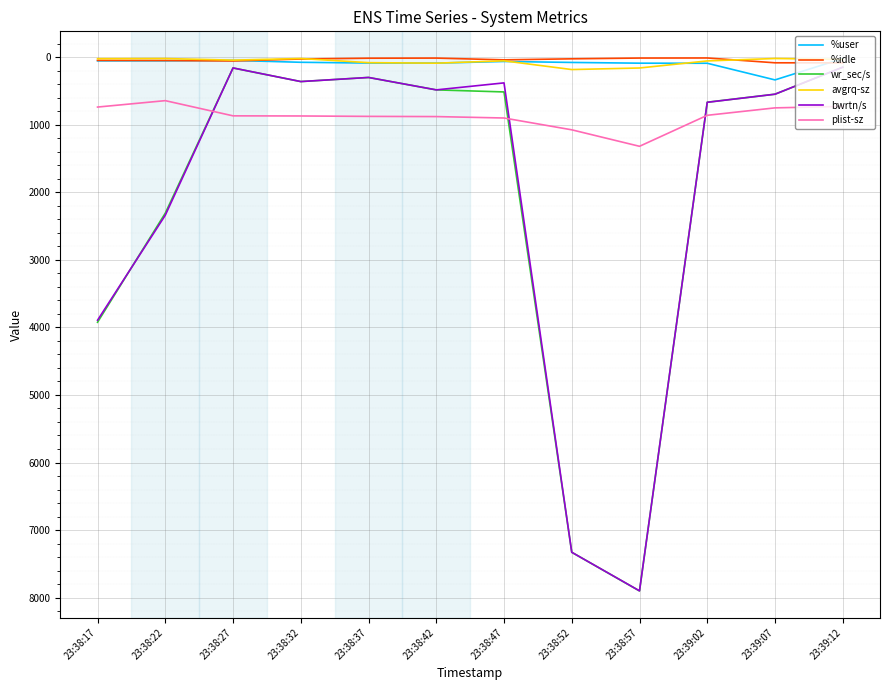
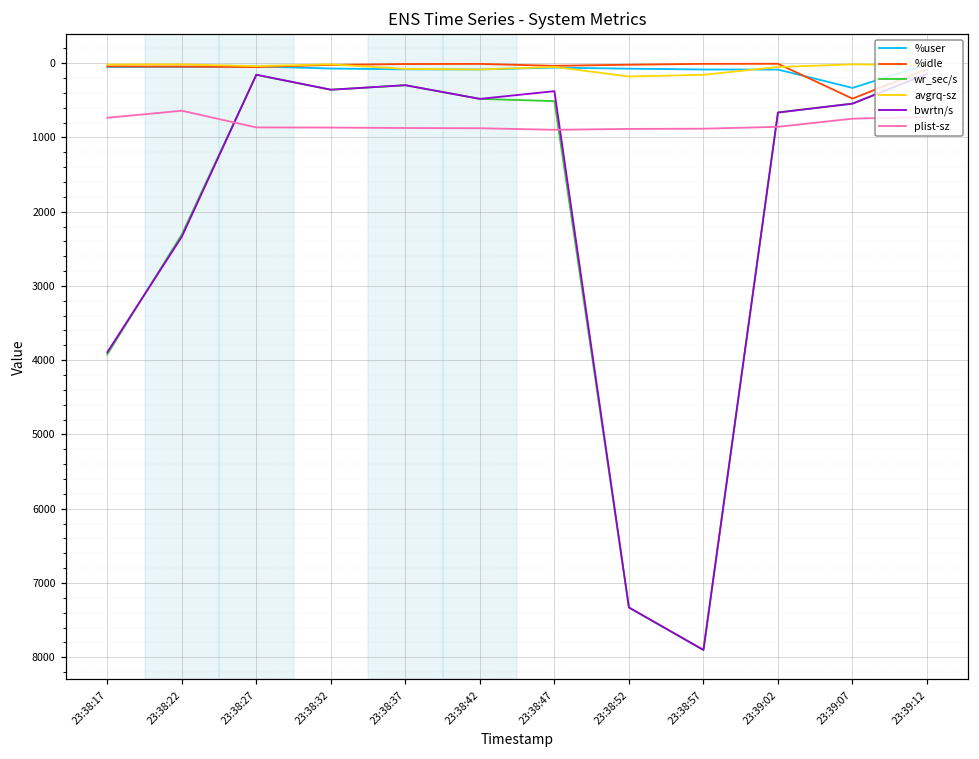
  {
    "%user": {
      "23:38:32": 100,
      "23:38:52": 100,
      "23:38:57": 100,
      "23:39:07": 300
    },
    "%idle": {
      "23:38:37": 0,
      "23:38:42": 0,
      "23:38:52": 0,
      "23:38:57": 0,
      "23:39:02": 0,
-     "23:39:07": 100
+     "23:39:07": 500
    },
    "wr_sec/s": {
      "23:38:47": 500
    },
    "avgrq-sz": {
      "23:38:52": 200,
      "23:38:57": 200,
      "23:39:07": 0
    },
    "bwrtn/s": {
      "23:38:47": 400
    },
    "plist-sz": {
      "23:38:17": 700,
      "23:38:22": 600,
      "23:38:27": 900,
      "23:38:32": 900,
      "23:38:37": 900,
      "23:38:42": 900,
      "23:38:47": 900,
-     "23:38:52": 1100,
-     "23:38:57": 1300,
+     "23:38:52": 900,
+     "23:38:57": 900,
      "23:39:02": 900,
      "23:39:07": 700
    }
  }
